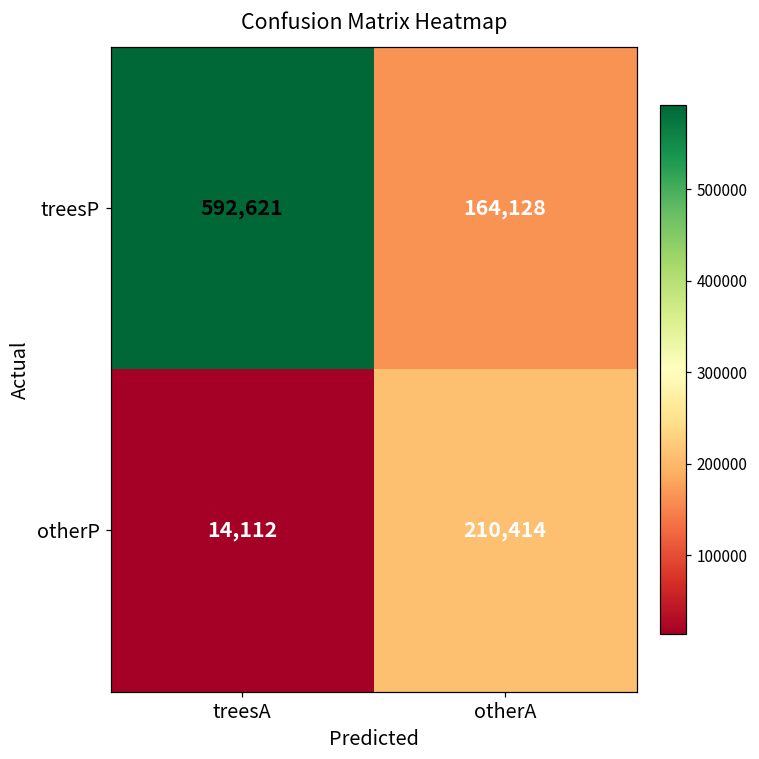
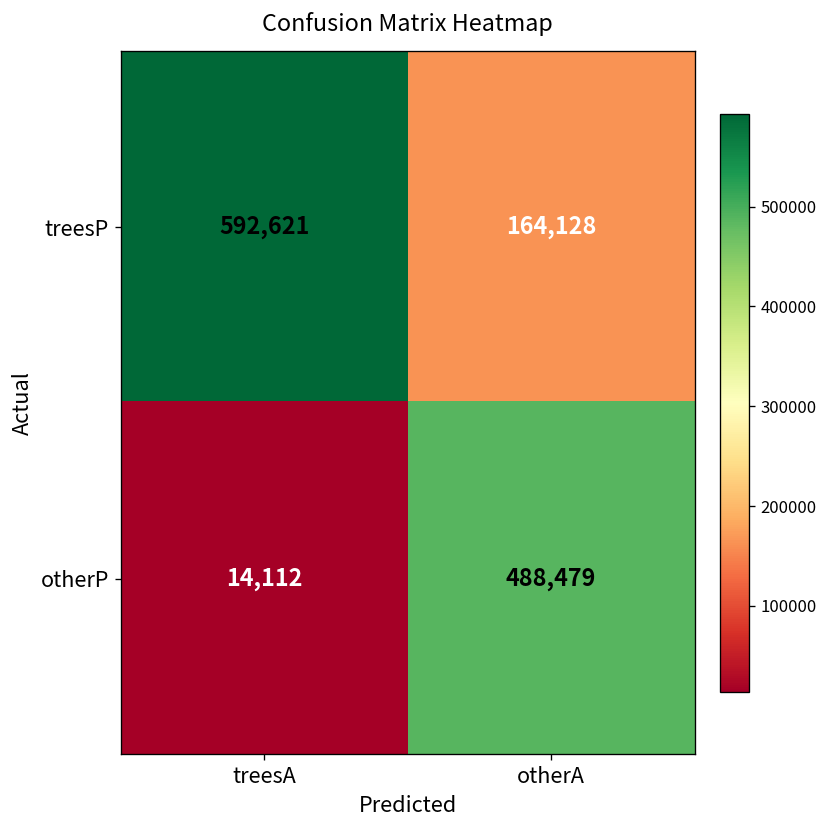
  {
    "treesP": {
      "treesA": "592,621",
      "otherA": "164,128"
    },
    "otherP": {
      "treesA": "14,112",
-     "otherA": "210,414"
+     "otherA": "488,479"
    }
  }
